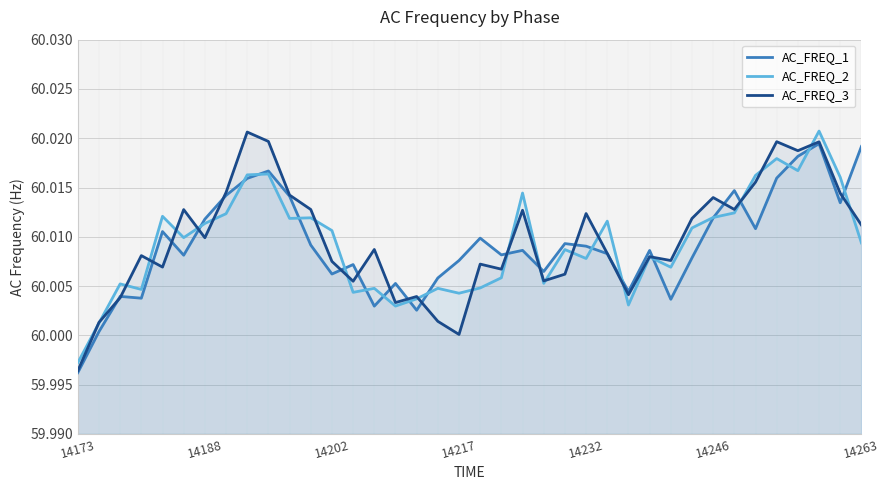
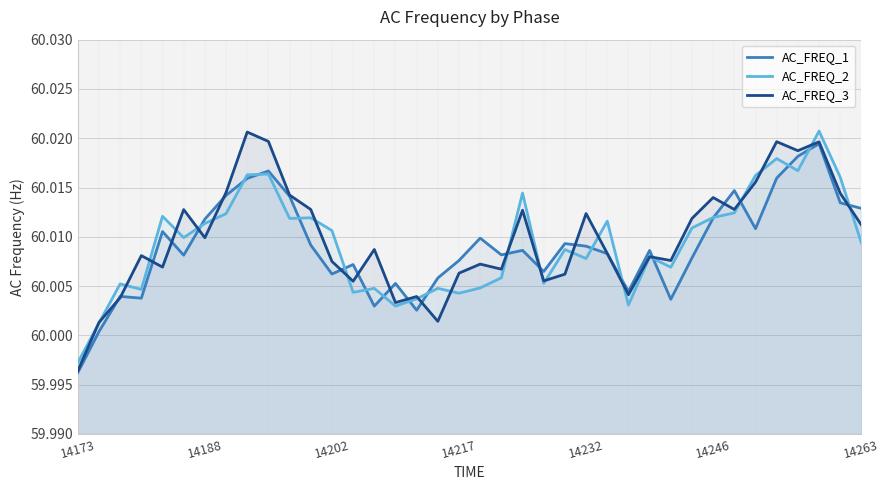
  {
    "AC_FREQ_1": {
      "14188": 60.012,
      "14202": 60.006,
      "14217": 60.008,
      "14232": 60.009,
-     "14263": 60.019
+     "14263": 60.013
    },
    "AC_FREQ_2": {
      "14173": 59.997,
      "14188": 60.011,
      "14202": 60.011,
      "14217": 60.004,
      "14232": 60.008,
      "14263": 60.009
    },
    "AC_FREQ_3": {
      "14188": 60.010,
      "14202": 60.008,
-     "14217": 60.000,
+     "14217": 60.006,
      "14232": 60.012,
      "14246": 60.014,
      "14263": 60.011
    }
  }
